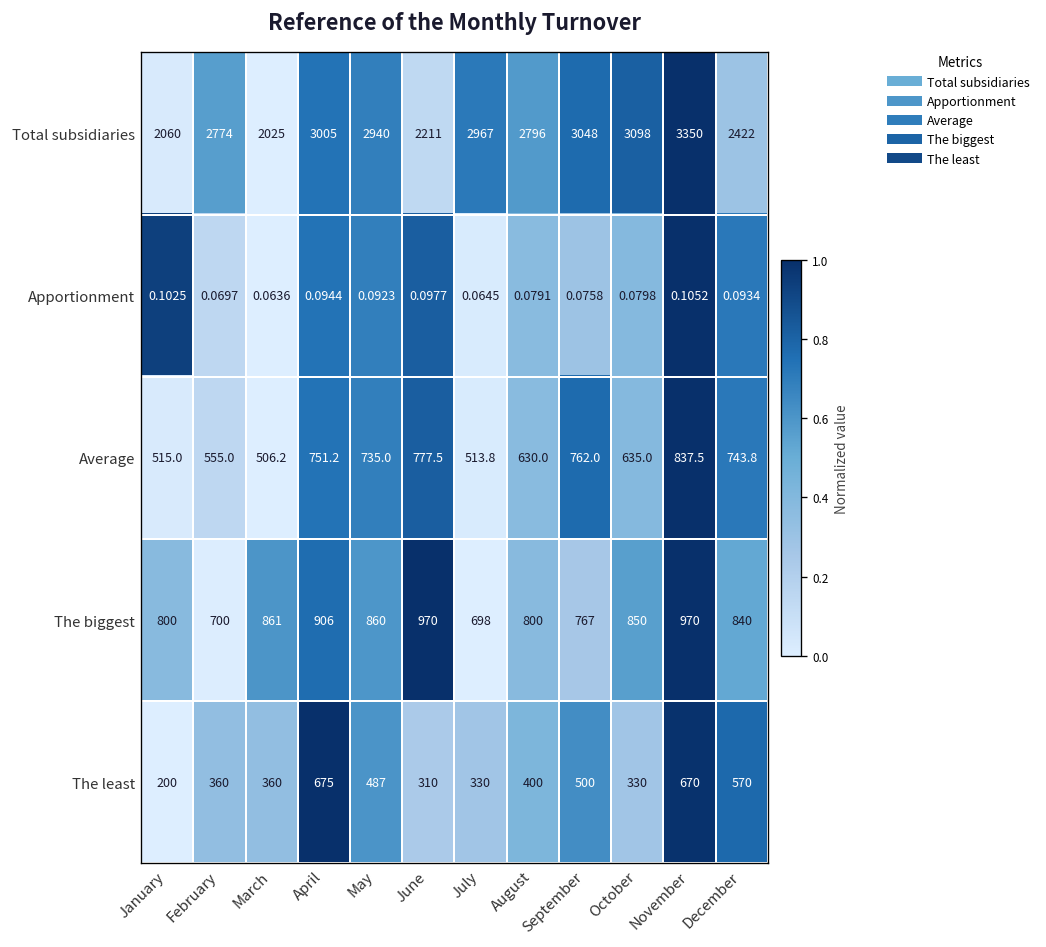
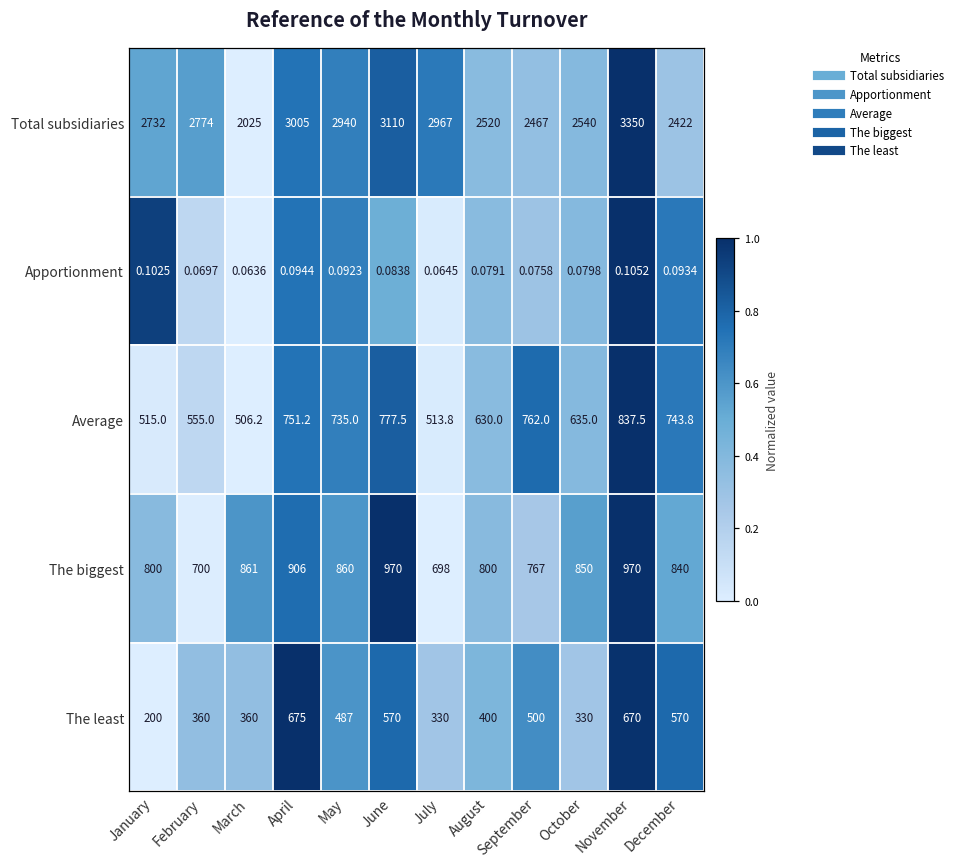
  {
    "Total subsidiaries": {
-     "January": 2060,
+     "January": 2732,
      "February": 2774,
      "March": 2025,
      "April": 3005,
      "May": 2940,
-     "June": 2211,
+     "June": 3110,
      "July": 2967,
-     "August": 2796,
-     "September": 3048,
-     "October": 3098,
+     "August": 2520,
+     "September": 2467,
+     "October": 2540,
      "November": 3350,
      "December": 2422
    },
    "Apportionment": {
      "January": 0.1025,
      "February": 0.0697,
      "March": 0.0636,
      "April": 0.0944,
      "May": 0.0923,
-     "June": 0.0977,
+     "June": 0.0838,
      "July": 0.0645,
      "August": 0.0791,
      "September": 0.0758,
      "October": 0.0798,
      "November": 0.1052,
      "December": 0.0934
    },
    "Average": {
      "January": 515.0,
      "February": 555.0,
      "March": 506.2,
      "April": 751.2,
      "May": 735.0,
      "June": 777.5,
      "July": 513.8,
      "August": 630.0,
      "September": 762.0,
      "October": 635.0,
      "November": 837.5,
      "December": 743.8
    },
    "The biggest": {
      "January": 800,
      "February": 700,
      "March": 861,
      "April": 906,
      "May": 860,
      "June": 970,
      "July": 698,
      "August": 800,
      "September": 767,
      "October": 850,
      "November": 970,
      "December": 840
    },
    "The least": {
      "January": 200,
      "February": 360,
      "March": 360,
      "April": 675,
      "May": 487,
-     "June": 310,
+     "June": 570,
      "July": 330,
      "August": 400,
      "September": 500,
      "October": 330,
      "November": 670,
      "December": 570
    }
  }
